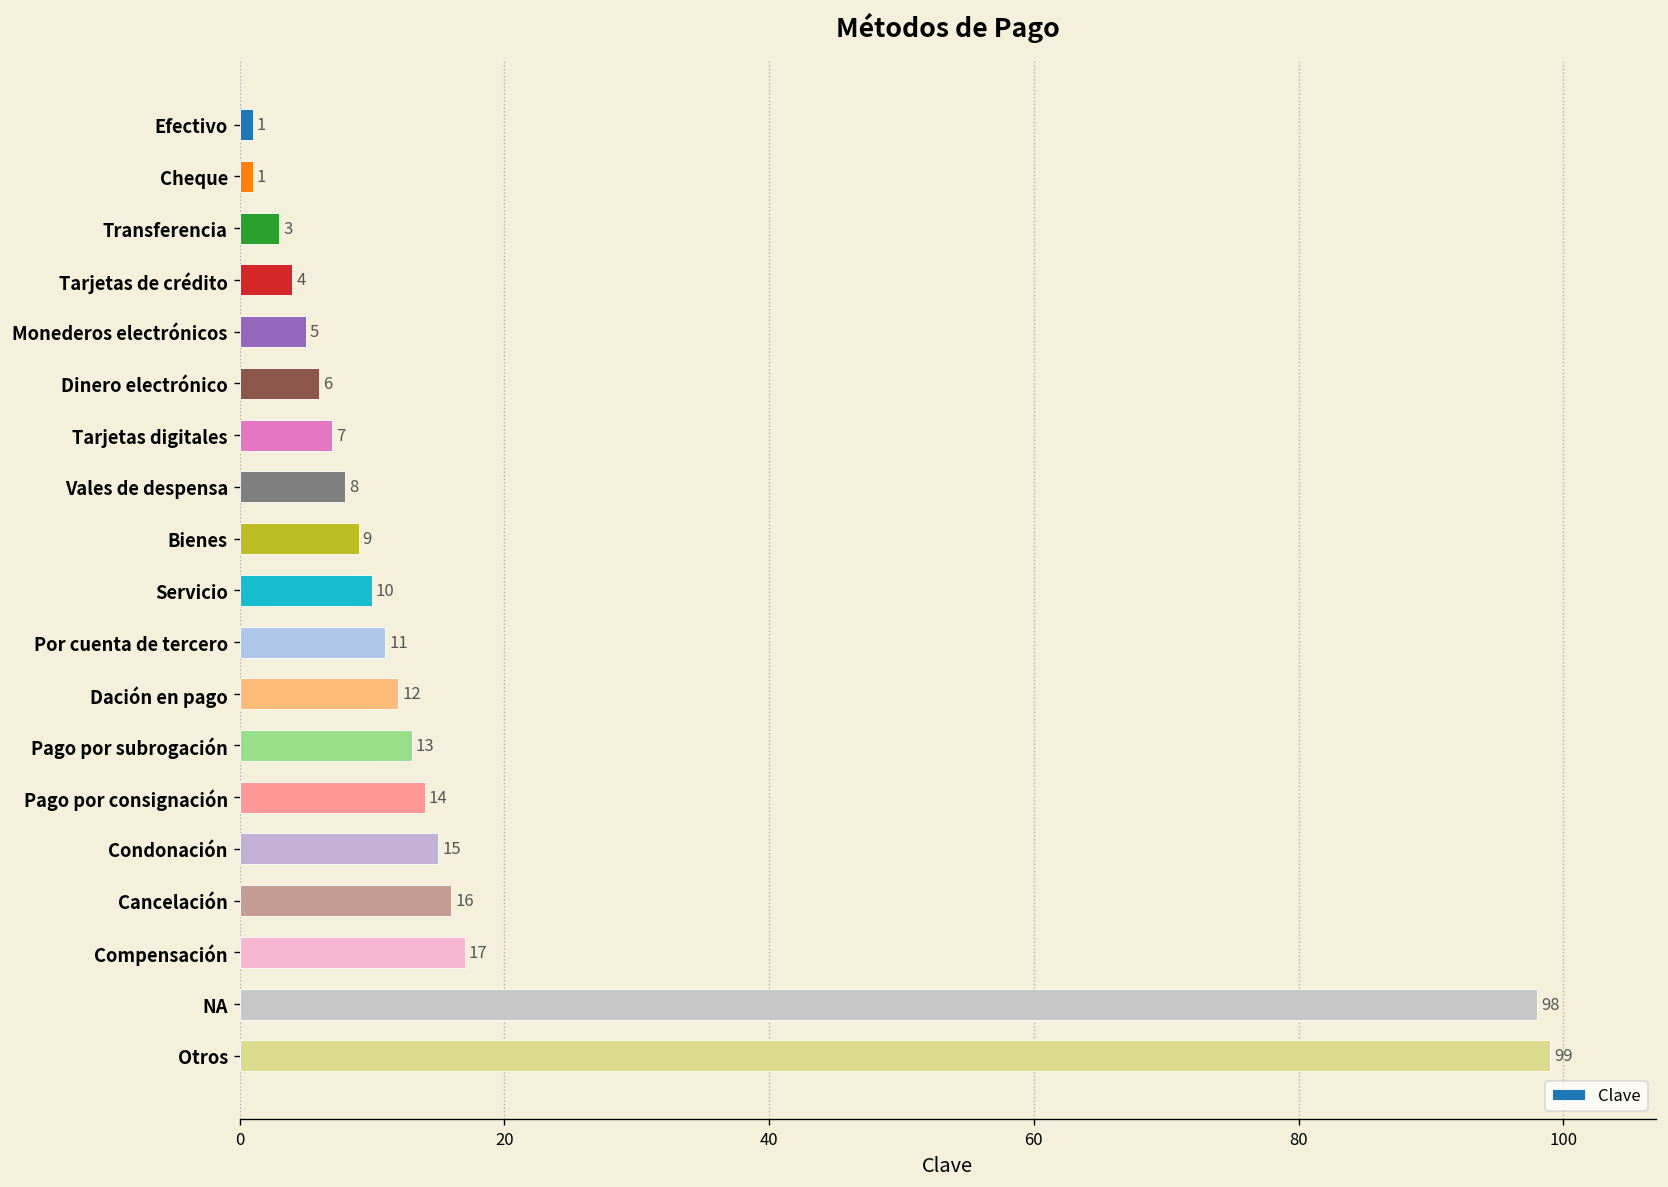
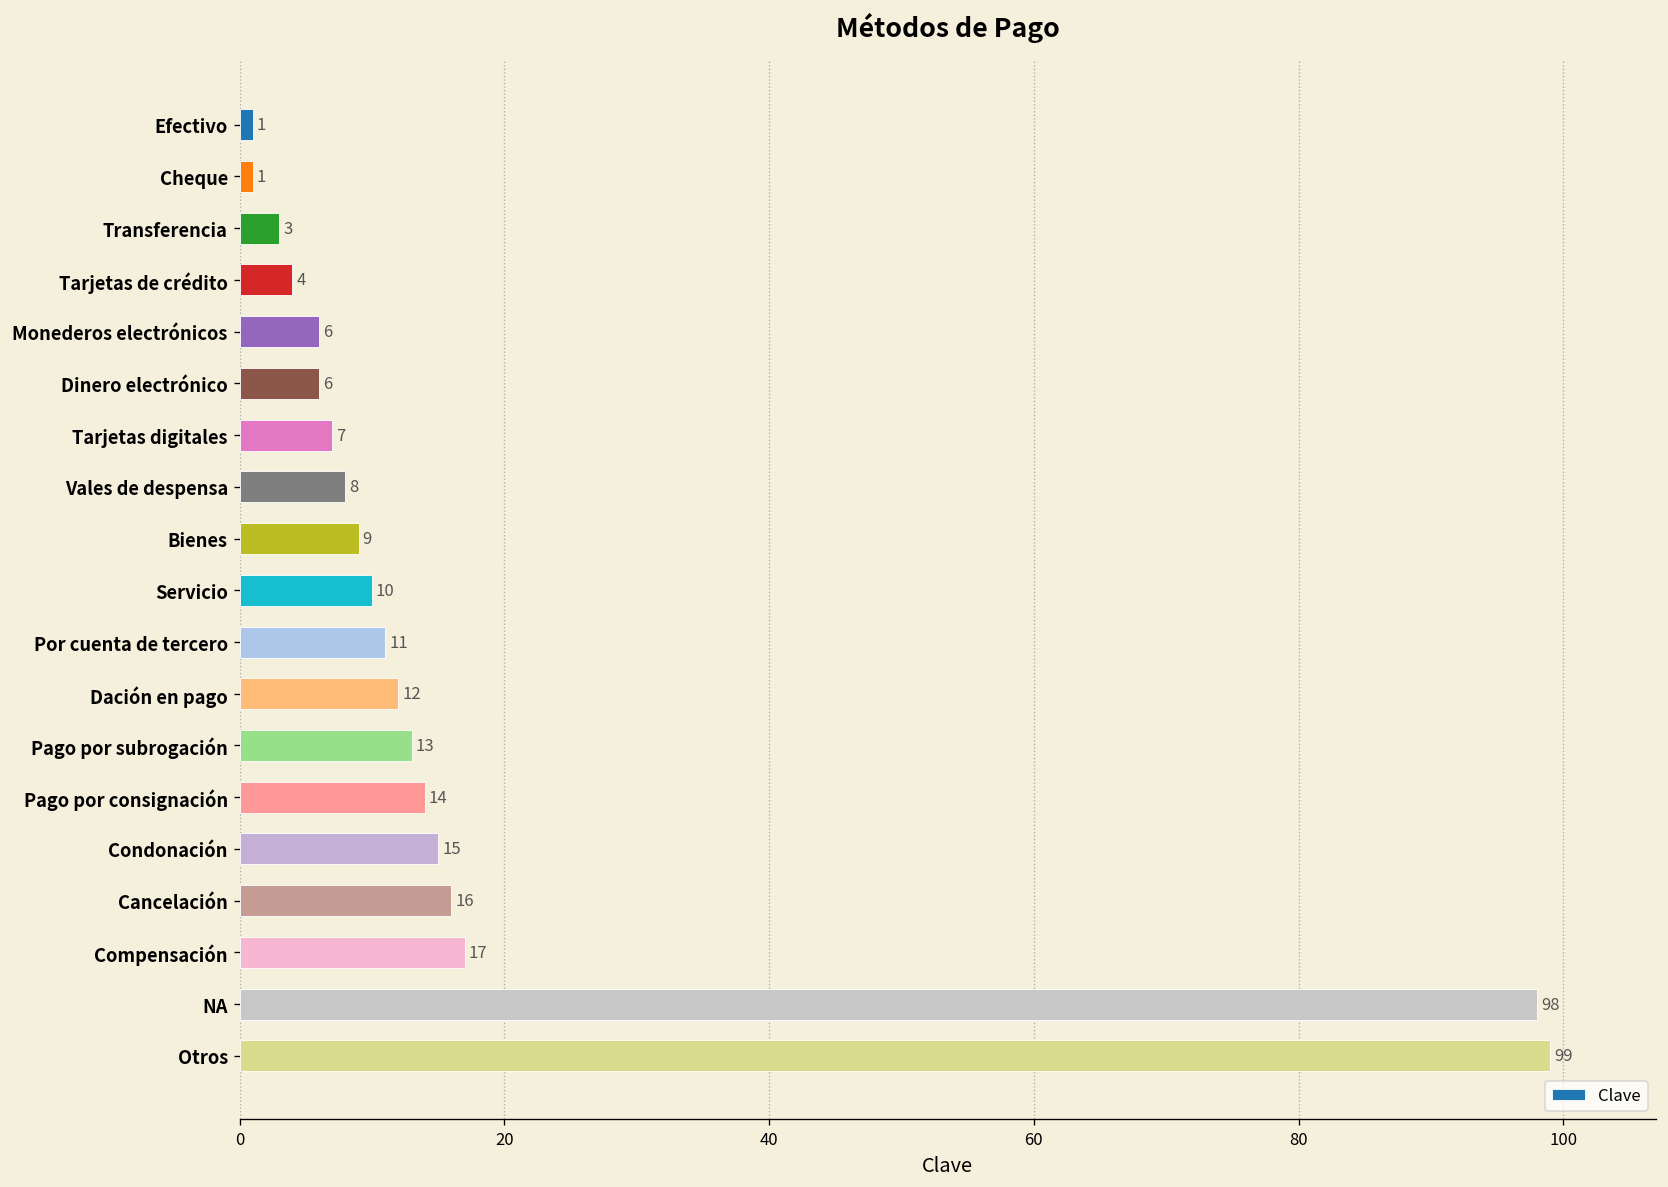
  {
    "Efectivo": 1,
    "Cheque": 1,
    "Transferencia": 3,
    "Tarjetas de crédito": 4,
-   "Monederos electrónicos": 5,
+   "Monederos electrónicos": 6,
    "Dinero electrónico": 6,
    "Tarjetas digitales": 7,
    "Vales de despensa": 8,
    "Bienes": 9,
    "Servicio": 10,
    "Por cuenta de tercero": 11,
    "Dación en pago": 12,
    "Pago por subrogación": 13,
    "Pago por consignación": 14,
    "Condonación": 15,
    "Cancelación": 16,
    "Compensación": 17,
    "NA": 98,
    "Otros": 99
  }
